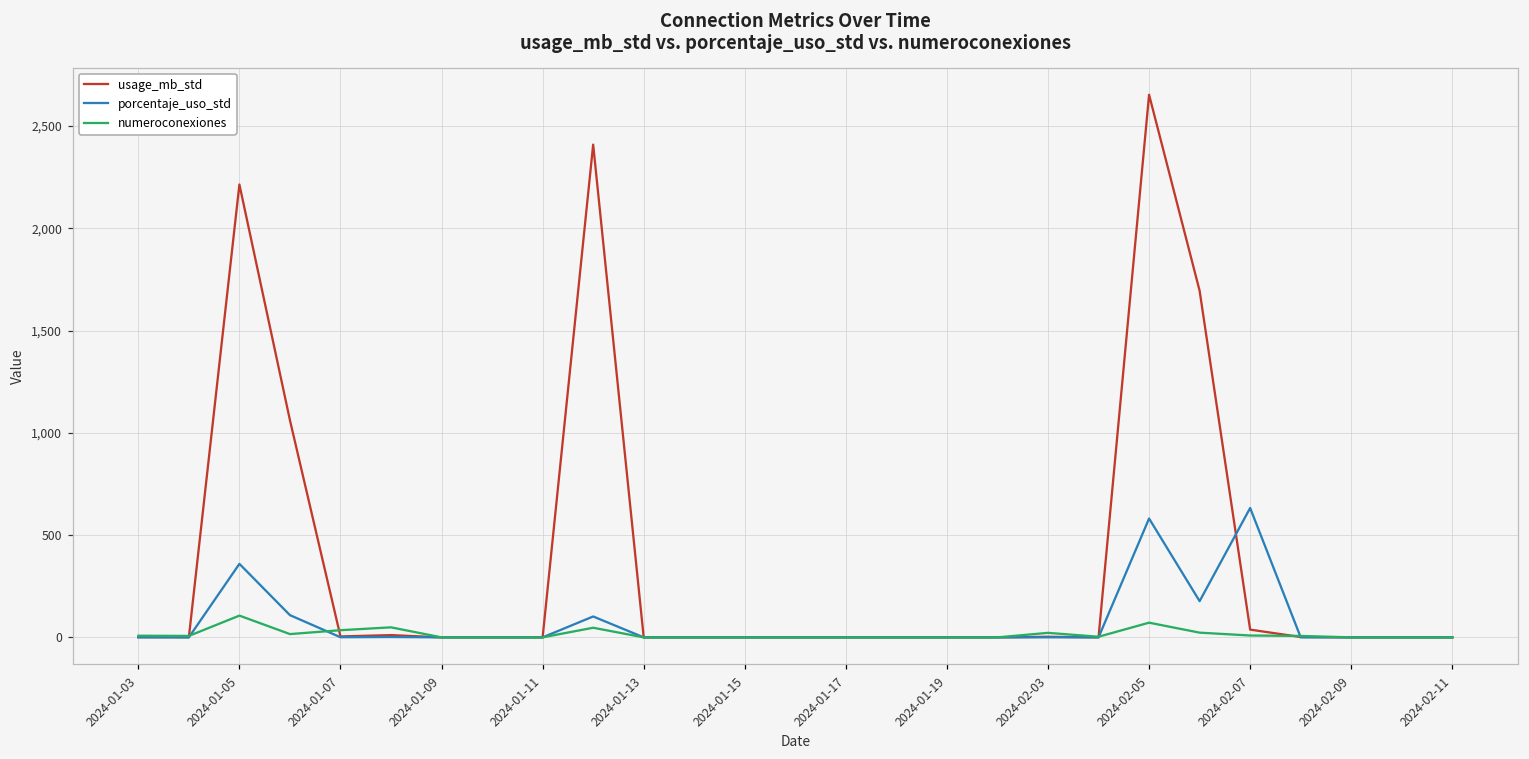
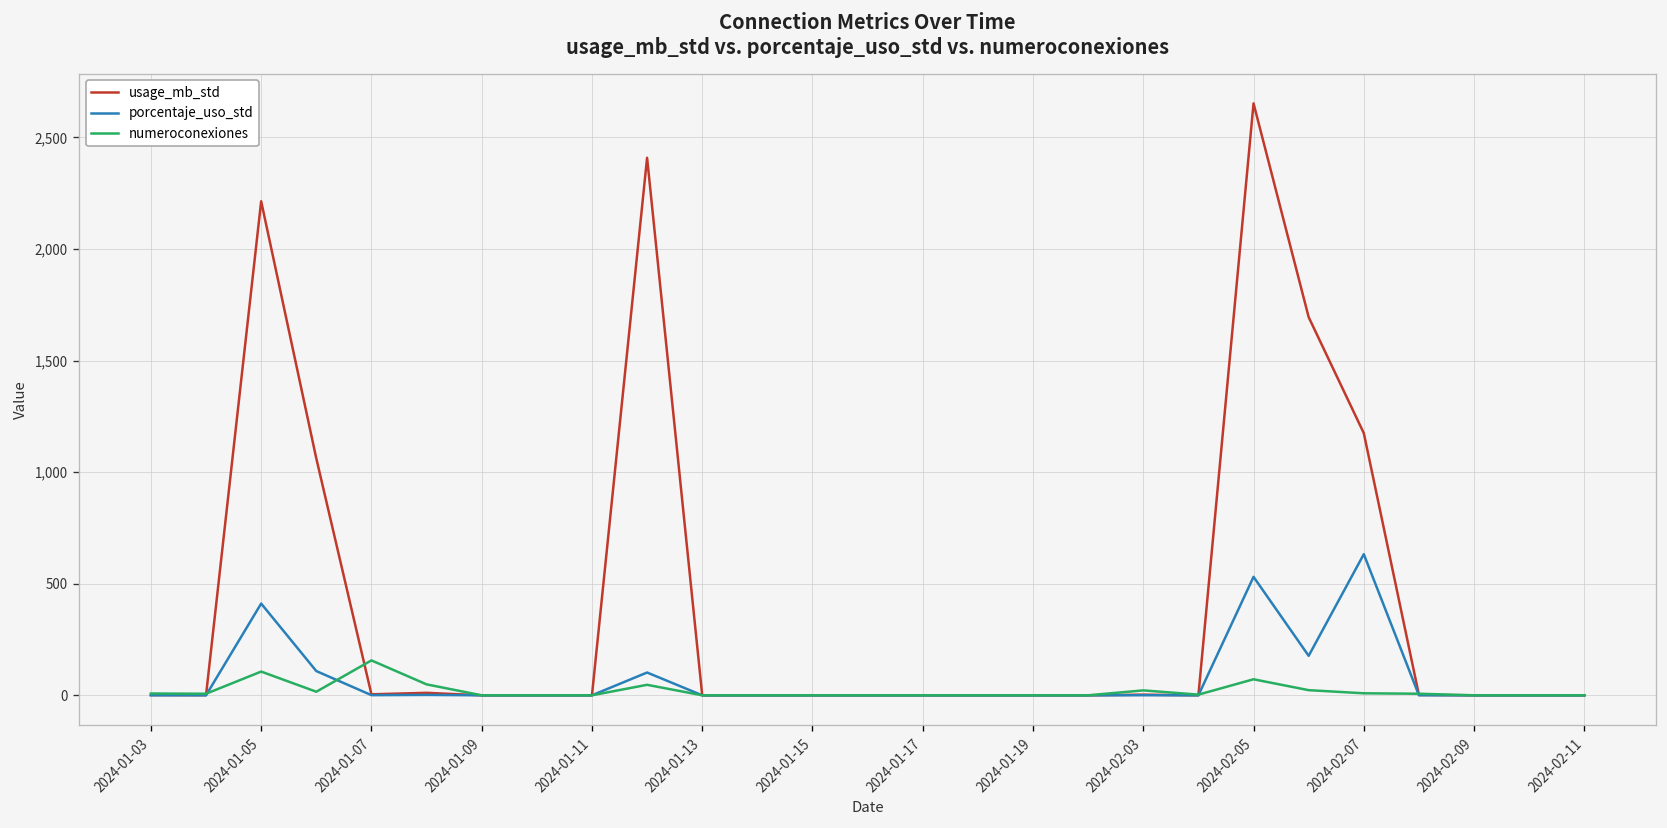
  {
    "usage_mb_std": {
      "2024-01-05": "2,210",
      "2024-02-05": "2,650",
-     "2024-02-07": "40"
+     "2024-02-07": "1,170"
    },
    "porcentaje_uso_std": {
-     "2024-01-05": "360",
-     "2024-02-05": "580",
+     "2024-01-05": "410",
+     "2024-02-05": "530",
      "2024-02-07": "630"
    },
    "numeroconexiones": {
      "2024-01-05": "110",
-     "2024-01-07": "40",
+     "2024-01-07": "160",
      "2024-02-03": "20",
      "2024-02-05": "70",
      "2024-02-07": "10"
    }
  }
